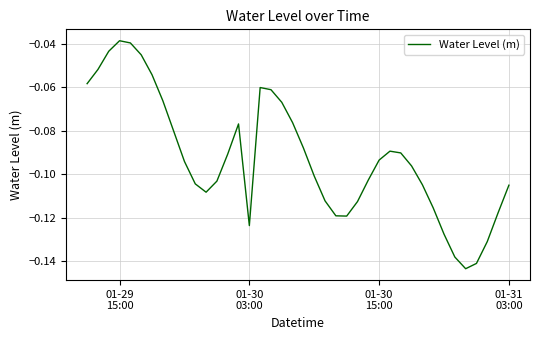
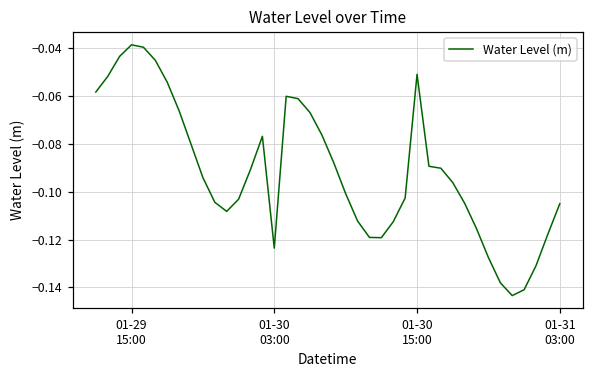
  {
    "01-29 15:00": -0.039,
    "01-30 03:00": -0.124,
-   "01-30 15:00": -0.094,
+   "01-30 15:00": -0.051,
    "01-31 03:00": -0.105
  }
